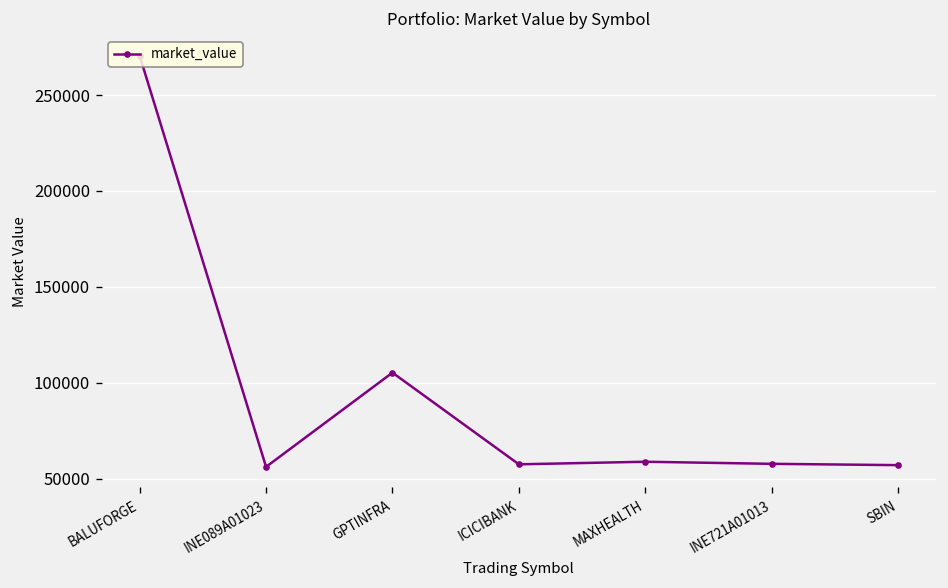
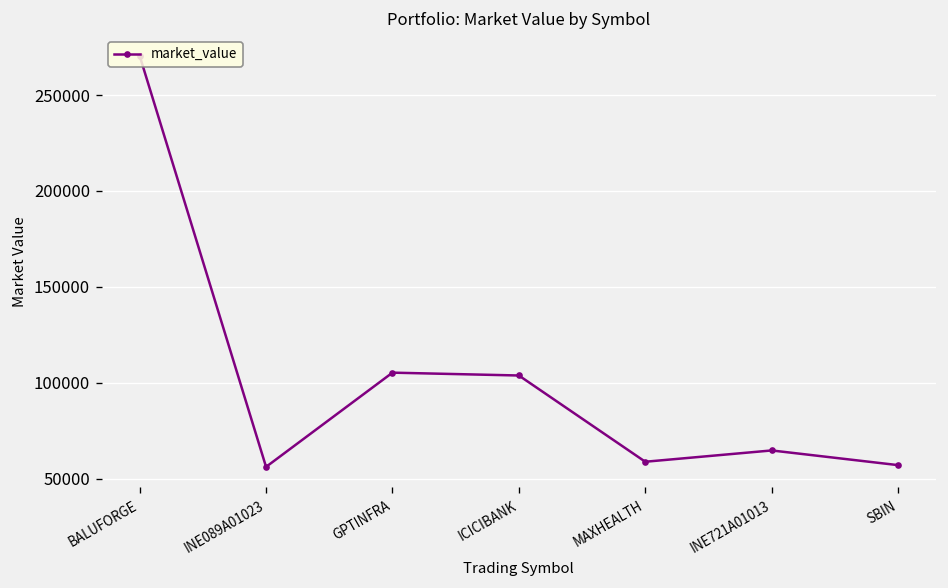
  {
    "INE089A01023": 56000,
    "GPTINFRA": 105000,
-   "ICICIBANK": 57000,
+   "ICICIBANK": 104000,
    "MAXHEALTH": 59000,
-   "INE721A01013": 58000,
+   "INE721A01013": 65000,
    "SBIN": 57000
  }
